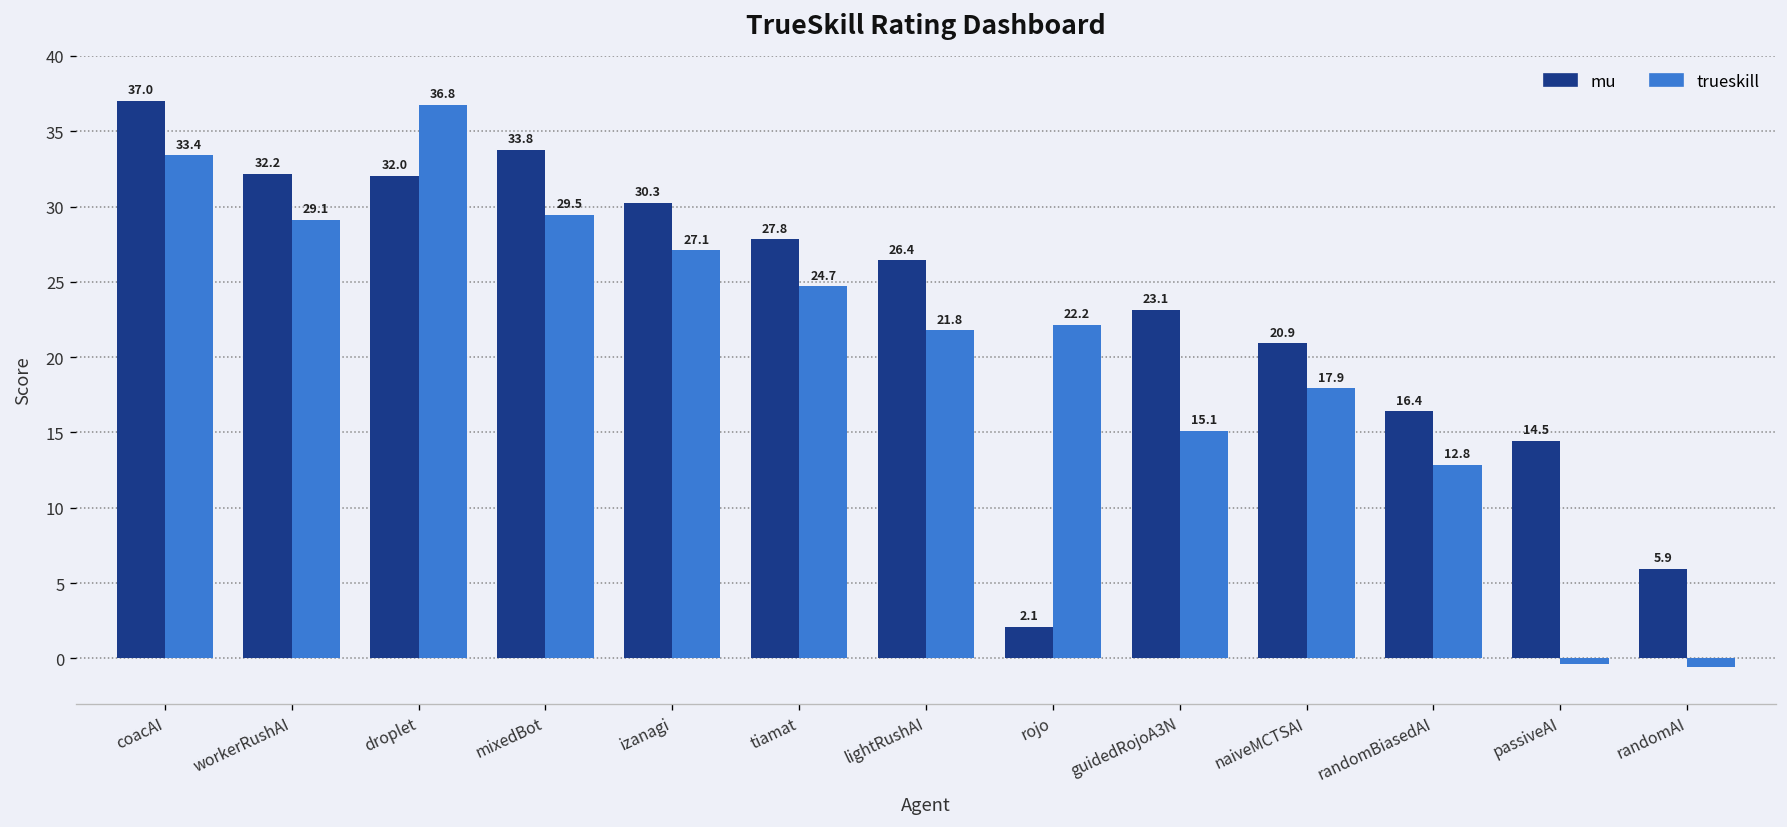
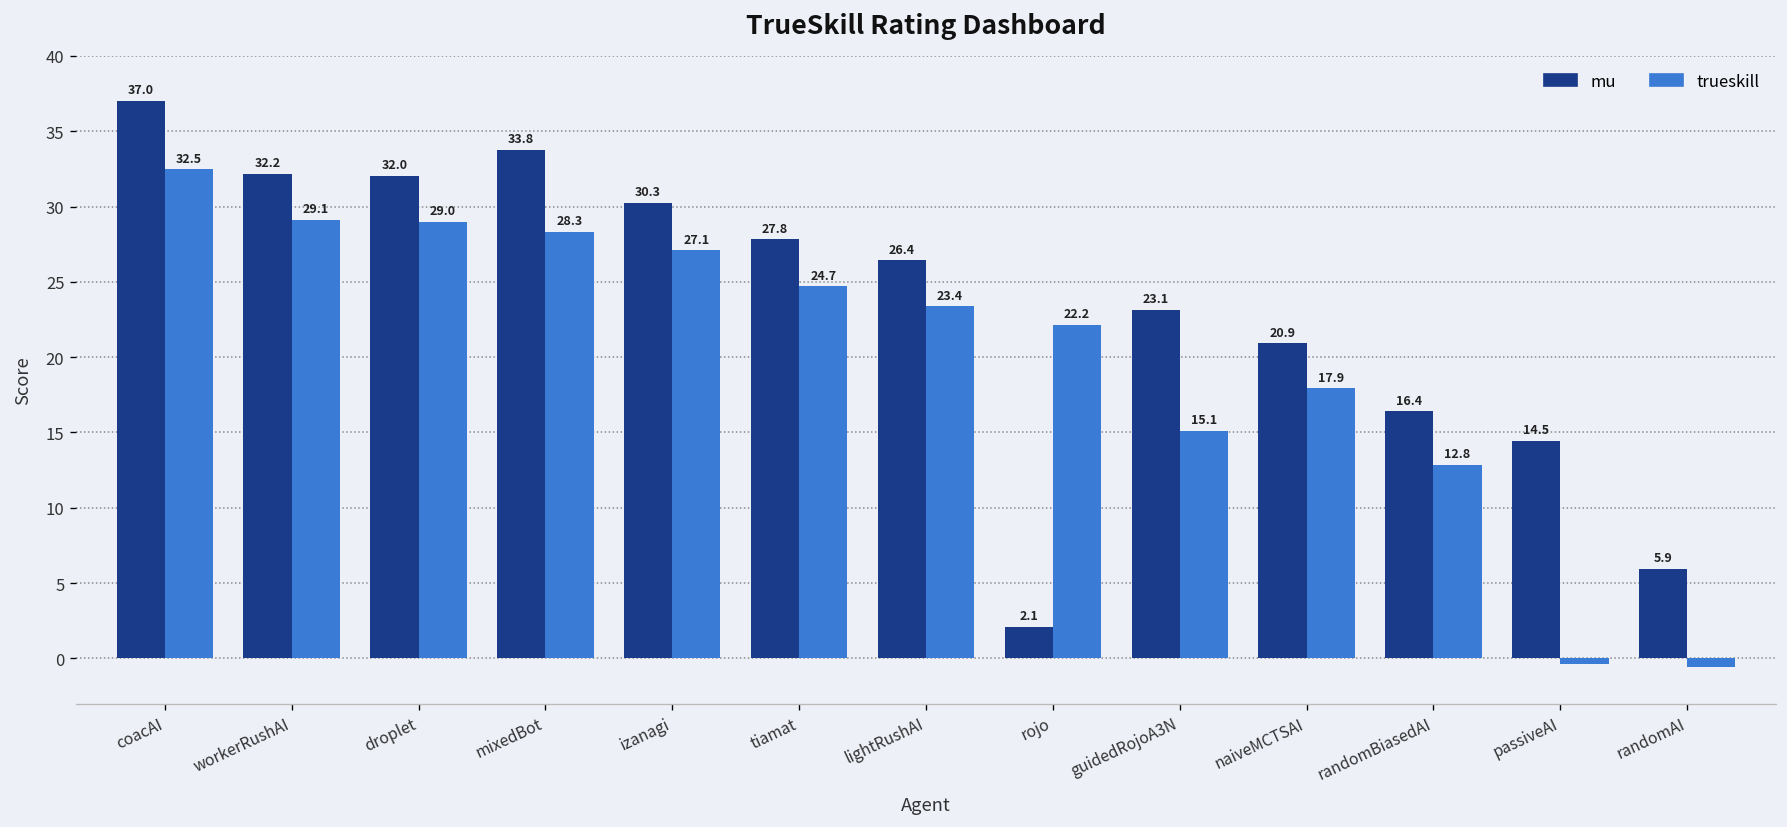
  {
    "mu": {
      "coacAI": 37.0,
      "workerRushAI": 32.2,
      "droplet": 32.0,
      "mixedBot": 33.8,
      "izanagi": 30.3,
      "tiamat": 27.8,
      "lightRushAI": 26.4,
      "rojo": 2.1,
      "guidedRojoA3N": 23.1,
      "naiveMCTSAI": 20.9,
      "randomBiasedAI": 16.4,
      "passiveAI": 14.5,
      "randomAI": 5.9
    },
    "trueskill": {
-     "coacAI": 33.4,
+     "coacAI": 32.5,
      "workerRushAI": 29.1,
-     "droplet": 36.8,
-     "mixedBot": 29.5,
+     "droplet": 29.0,
+     "mixedBot": 28.3,
      "izanagi": 27.1,
      "tiamat": 24.7,
-     "lightRushAI": 21.8,
+     "lightRushAI": 23.4,
      "rojo": 22.2,
      "guidedRojoA3N": 15.1,
      "naiveMCTSAI": 17.9,
      "randomBiasedAI": 12.8
    }
  }
